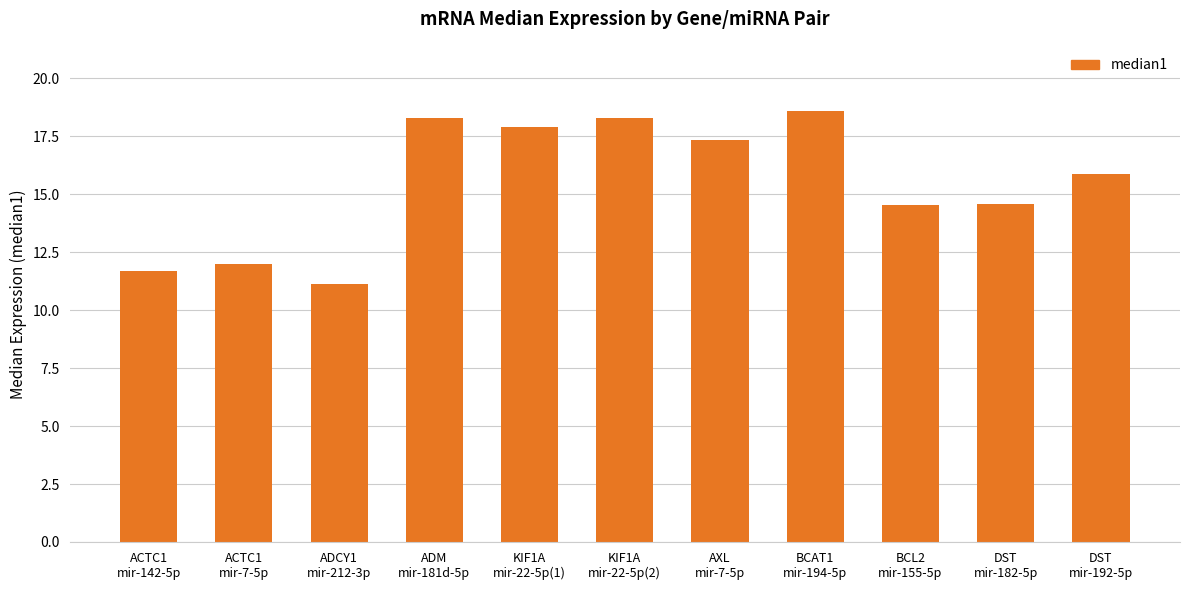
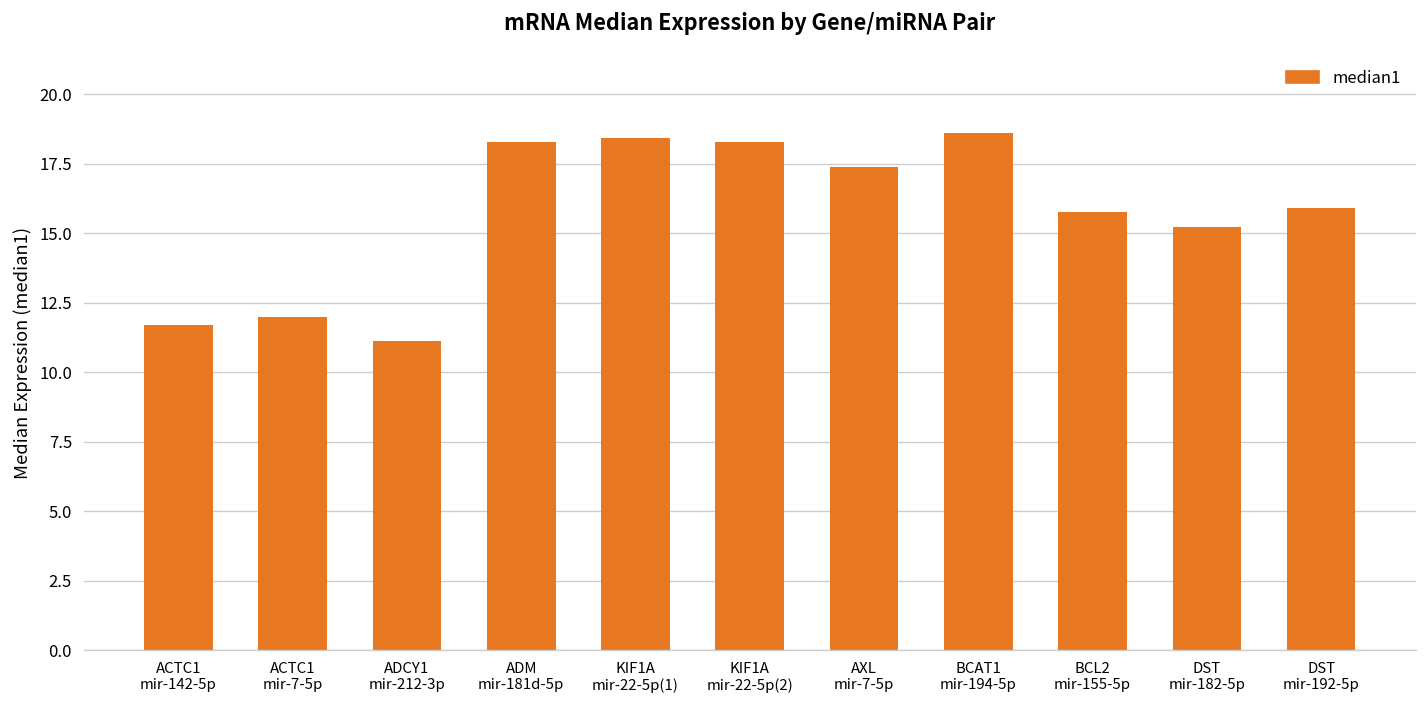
  {
    "ACTC1 mir-142-5p": 11.7,
    "ACTC1 mir-7-5p": 12.0,
    "ADCY1 mir-212-3p": 11.1,
    "ADM mir-181d-5p": 18.3,
-   "KIF1A mir-22-5p(1)": 17.9,
+   "KIF1A mir-22-5p(1)": 18.4,
    "KIF1A mir-22-5p(2)": 18.3,
    "AXL mir-7-5p": 17.4,
    "BCAT1 mir-194-5p": 18.6,
-   "BCL2 mir-155-5p": 14.5,
-   "DST mir-182-5p": 14.6,
+   "BCL2 mir-155-5p": 15.7,
+   "DST mir-182-5p": 15.2,
    "DST mir-192-5p": 15.9
  }
